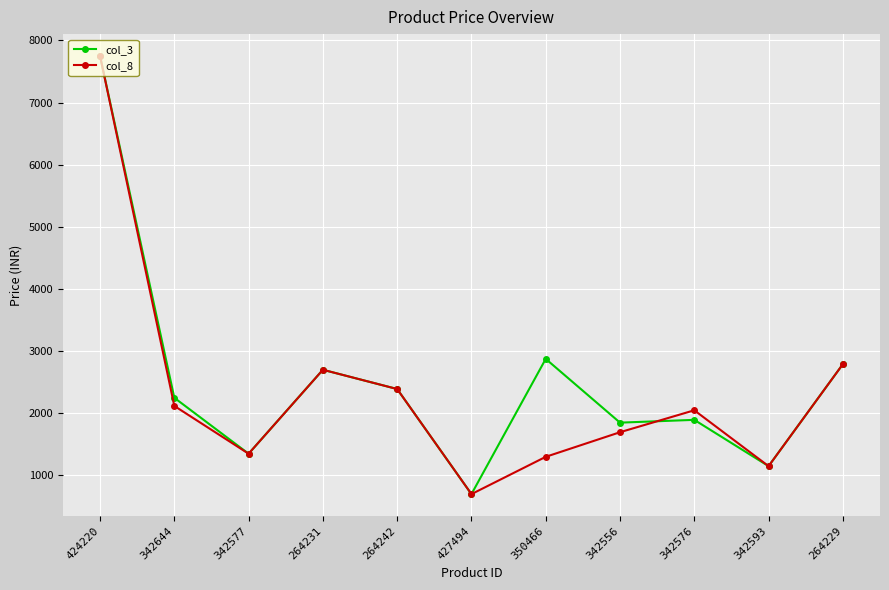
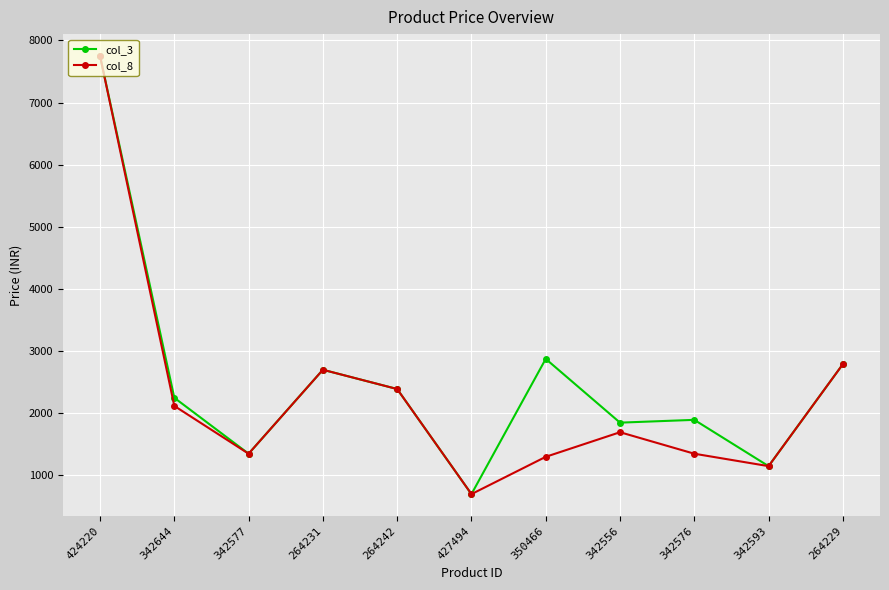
  {
    "col_3": {
      "342644": 2200,
      "350466": 2900,
      "342556": 1800,
      "342576": 1900
    },
    "col_8": {
      "342644": 2100,
      "350466": 1300,
      "342556": 1700,
-     "342576": 2000
+     "342576": 1300
    }
  }
